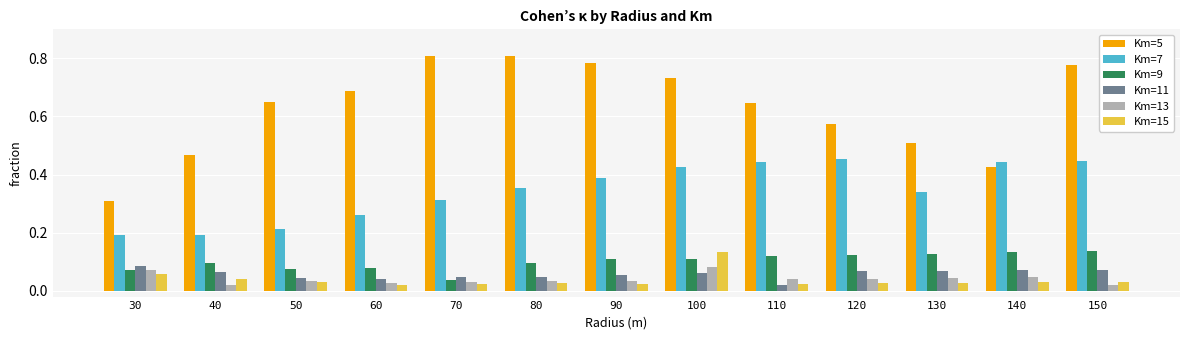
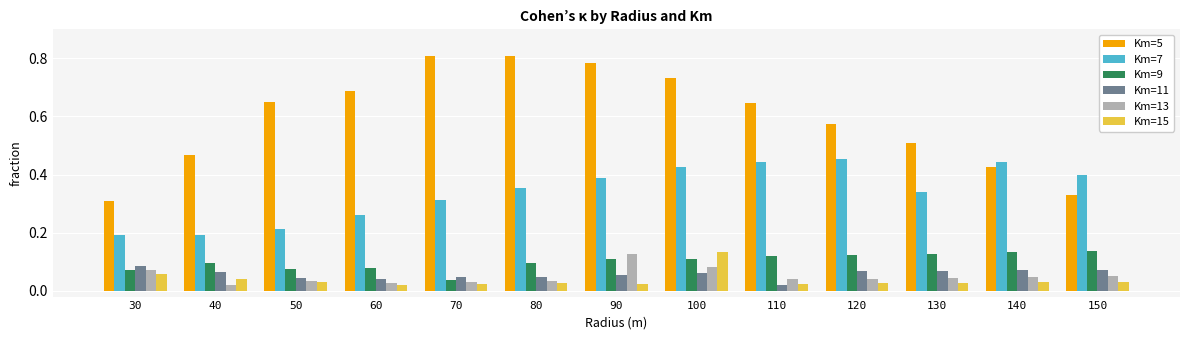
  {
    "Km=5": {
      "30": 0.31,
      "40": 0.47,
      "50": 0.65,
      "60": 0.69,
      "70": 0.81,
      "80": 0.81,
      "90": 0.78,
      "100": 0.73,
      "110": 0.65,
      "120": 0.57,
      "130": 0.51,
      "140": 0.43,
-     "150": 0.78
+     "150": 0.33
    },
    "Km=7": {
      "30": 0.19,
      "40": 0.19,
      "50": 0.21,
      "60": 0.26,
      "70": 0.31,
      "80": 0.35,
      "90": 0.39,
      "100": 0.43,
      "110": 0.44,
      "120": 0.45,
      "130": 0.34,
      "140": 0.44,
-     "150": 0.45
+     "150": 0.40
    },
    "Km=9": {
      "30": 0.07,
      "40": 0.10,
      "50": 0.07,
      "60": 0.08,
      "70": 0.04,
      "80": 0.09,
      "90": 0.11,
      "100": 0.11,
      "110": 0.12,
      "120": 0.12,
      "130": 0.13,
      "140": 0.13,
      "150": 0.14
    },
    "Km=11": {
      "30": 0.09,
      "40": 0.06,
      "50": 0.04,
      "60": 0.04,
      "70": 0.05,
      "80": 0.05,
      "90": 0.06,
      "100": 0.06,
      "110": 0.02,
      "120": 0.07,
      "130": 0.07,
      "140": 0.07,
      "150": 0.07
    },
    "Km=13": {
      "30": 0.07,
      "40": 0.02,
      "50": 0.03,
      "60": 0.03,
      "70": 0.03,
      "80": 0.03,
-     "90": 0.03,
+     "90": 0.13,
      "100": 0.08,
      "110": 0.04,
      "120": 0.04,
      "130": 0.04,
      "140": 0.05,
-     "150": 0.02
+     "150": 0.05
    },
    "Km=15": {
      "30": 0.06,
      "40": 0.04,
      "50": 0.03,
      "60": 0.02,
      "70": 0.02,
      "80": 0.03,
      "90": 0.02,
      "100": 0.13,
      "110": 0.02,
      "120": 0.03,
      "130": 0.03,
      "140": 0.03,
      "150": 0.03
    }
  }
